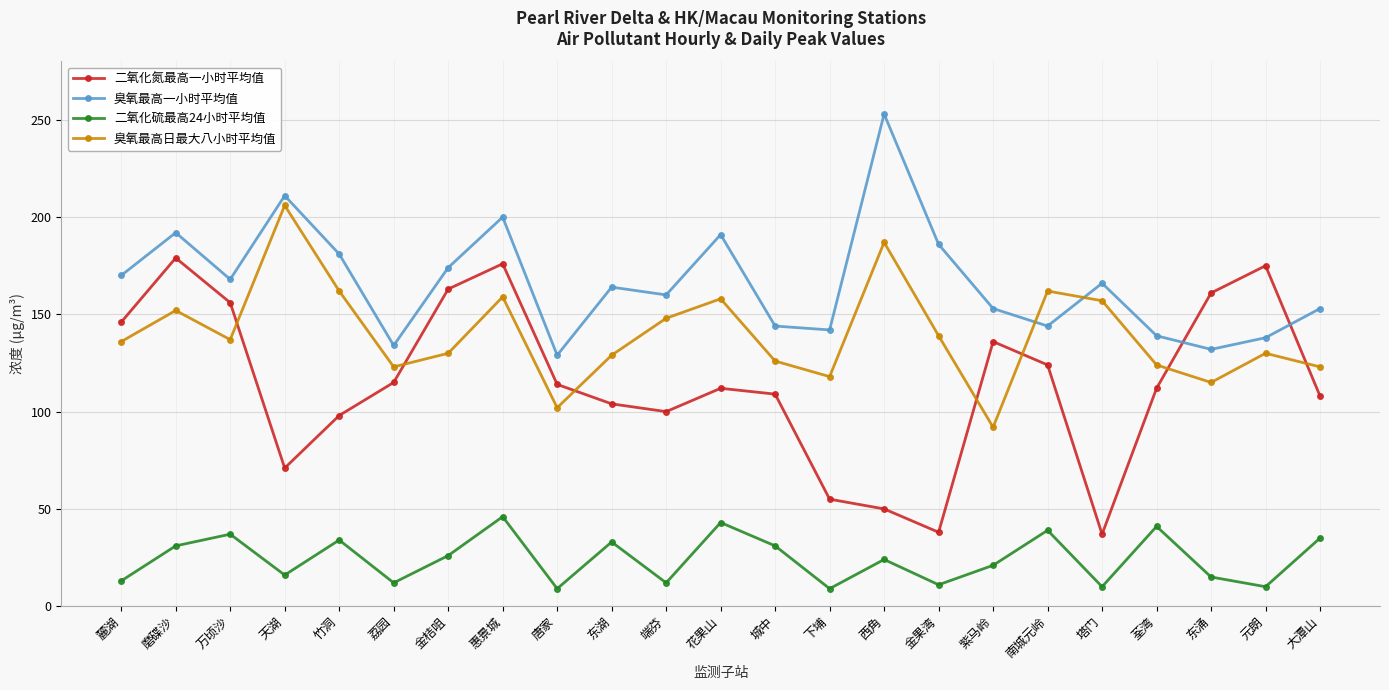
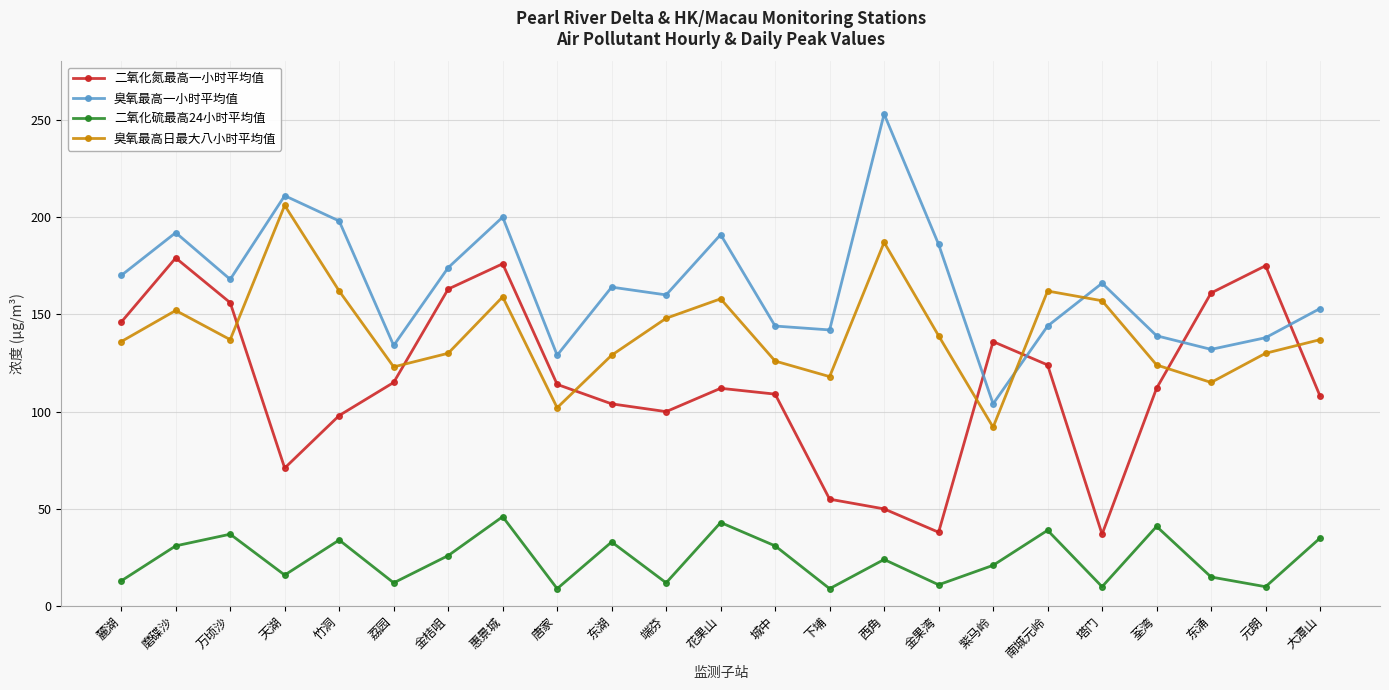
  {
    "二氧化氮最高一小时平均值": {
      "麓湖": 146,
      "磨碟沙": 179,
      "万顷沙": 156,
      "天湖": 71,
      "竹洞": 98,
      "荔园": 115,
      "金桔咀": 163,
      "惠景城": 176,
      "唐家": 114,
      "东湖": 104,
      "端芬": 100,
      "花果山": 112,
      "城中": 109,
      "下埔": 55,
      "西角": 50,
      "金果湾": 38,
      "紫马岭": 136,
      "南城元岭": 124,
      "塔门": 37,
      "荃湾": 112,
      "东涌": 161,
      "元朗": 175,
      "大潭山": 108
    },
    "臭氧最高一小时平均值": {
      "麓湖": 170,
      "磨碟沙": 192,
      "万顷沙": 168,
      "天湖": 211,
-     "竹洞": 181,
+     "竹洞": 198,
      "荔园": 134,
      "金桔咀": 174,
      "惠景城": 200,
      "唐家": 129,
      "东湖": 164,
      "端芬": 160,
      "花果山": 191,
      "城中": 144,
      "下埔": 142,
      "西角": 253,
      "金果湾": 186,
-     "紫马岭": 153,
+     "紫马岭": 104,
      "南城元岭": 144,
      "塔门": 166,
      "荃湾": 139,
      "东涌": 132,
      "元朗": 138,
      "大潭山": 153
    },
    "二氧化硫最高24小时平均值": {
      "麓湖": 13,
      "磨碟沙": 31,
      "万顷沙": 37,
      "天湖": 16,
      "竹洞": 34,
      "荔园": 12,
      "金桔咀": 26,
      "惠景城": 46,
      "唐家": 9,
      "东湖": 33,
      "端芬": 12,
      "花果山": 43,
      "城中": 31,
      "下埔": 9,
      "西角": 24,
      "金果湾": 11,
      "紫马岭": 21,
      "南城元岭": 39,
      "塔门": 10,
      "荃湾": 41,
      "东涌": 15,
      "元朗": 10,
      "大潭山": 35
    },
    "臭氧最高日最大八小时平均值": {
      "麓湖": 136,
      "磨碟沙": 152,
      "万顷沙": 137,
      "天湖": 206,
      "竹洞": 162,
      "荔园": 123,
      "金桔咀": 130,
      "惠景城": 159,
      "唐家": 102,
      "东湖": 129,
      "端芬": 148,
      "花果山": 158,
      "城中": 126,
      "下埔": 118,
      "西角": 187,
      "金果湾": 139,
      "紫马岭": 92,
      "南城元岭": 162,
      "塔门": 157,
      "荃湾": 124,
      "东涌": 115,
      "元朗": 130,
-     "大潭山": 123
+     "大潭山": 137
    }
  }
